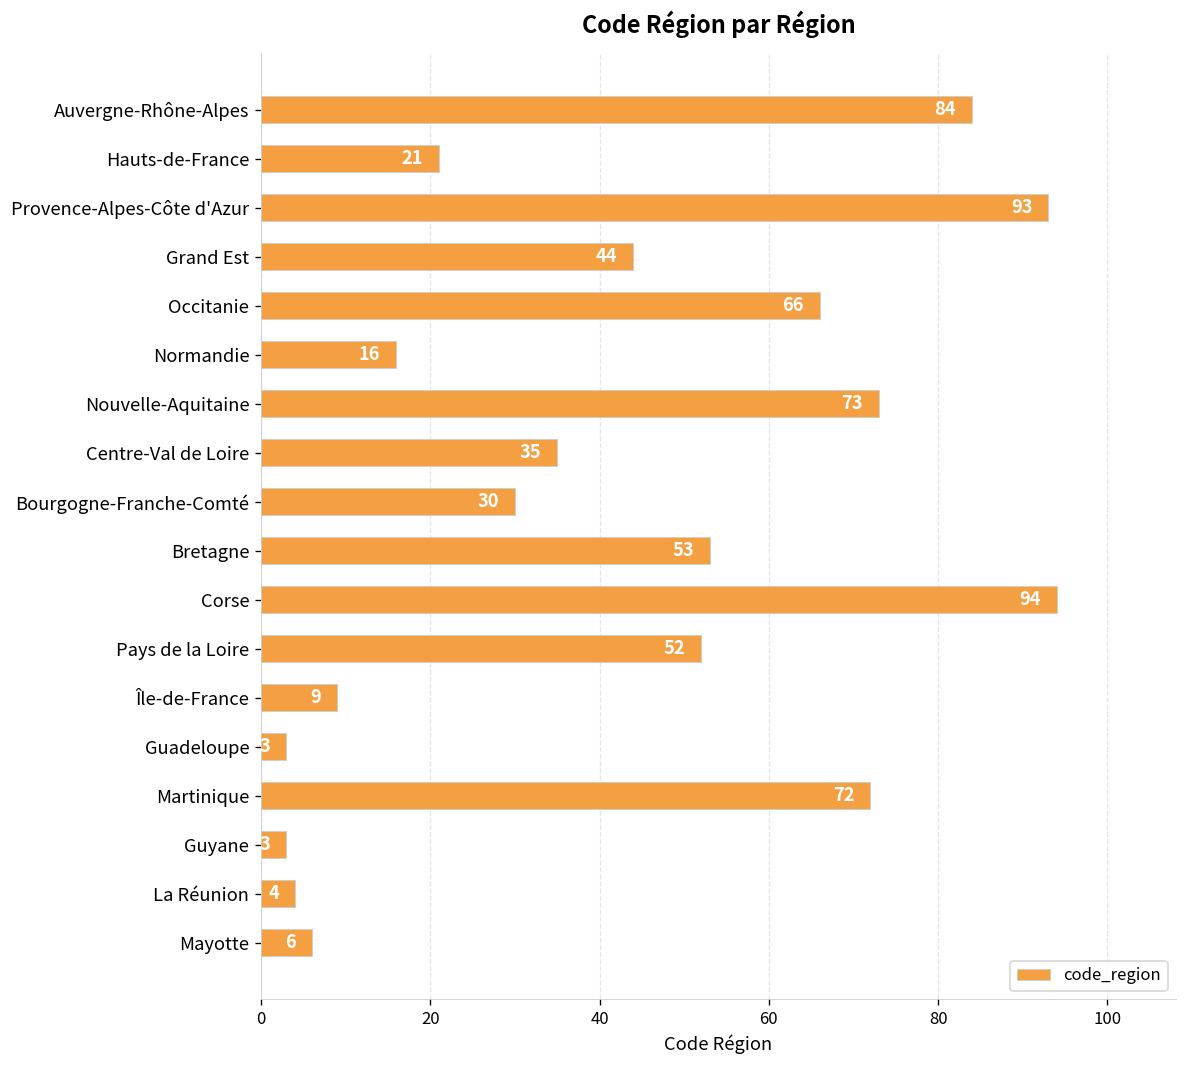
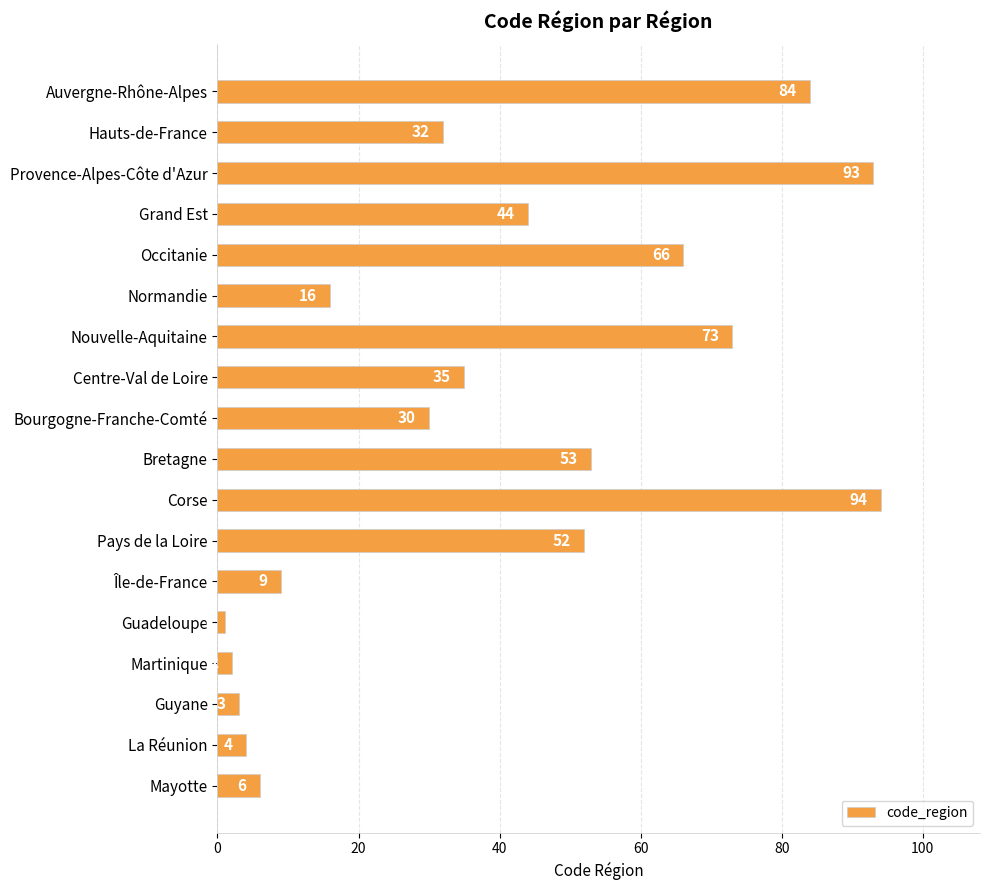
  {
    "Auvergne-Rhône-Alpes": 84,
-   "Hauts-de-France": 21,
+   "Hauts-de-France": 32,
    "Provence-Alpes-Côte d'Azur": 93,
    "Grand Est": 44,
    "Occitanie": 66,
    "Normandie": 16,
    "Nouvelle-Aquitaine": 73,
    "Centre-Val de Loire": 35,
    "Bourgogne-Franche-Comté": 30,
    "Bretagne": 53,
    "Corse": 94,
    "Pays de la Loire": 52,
    "Île-de-France": 9,
-   "Guadeloupe": 3,
-   "Martinique": 72,
+   "Guadeloupe": 1,
+   "Martinique": 2,
    "Guyane": 3,
    "La Réunion": 4,
    "Mayotte": 6
  }
